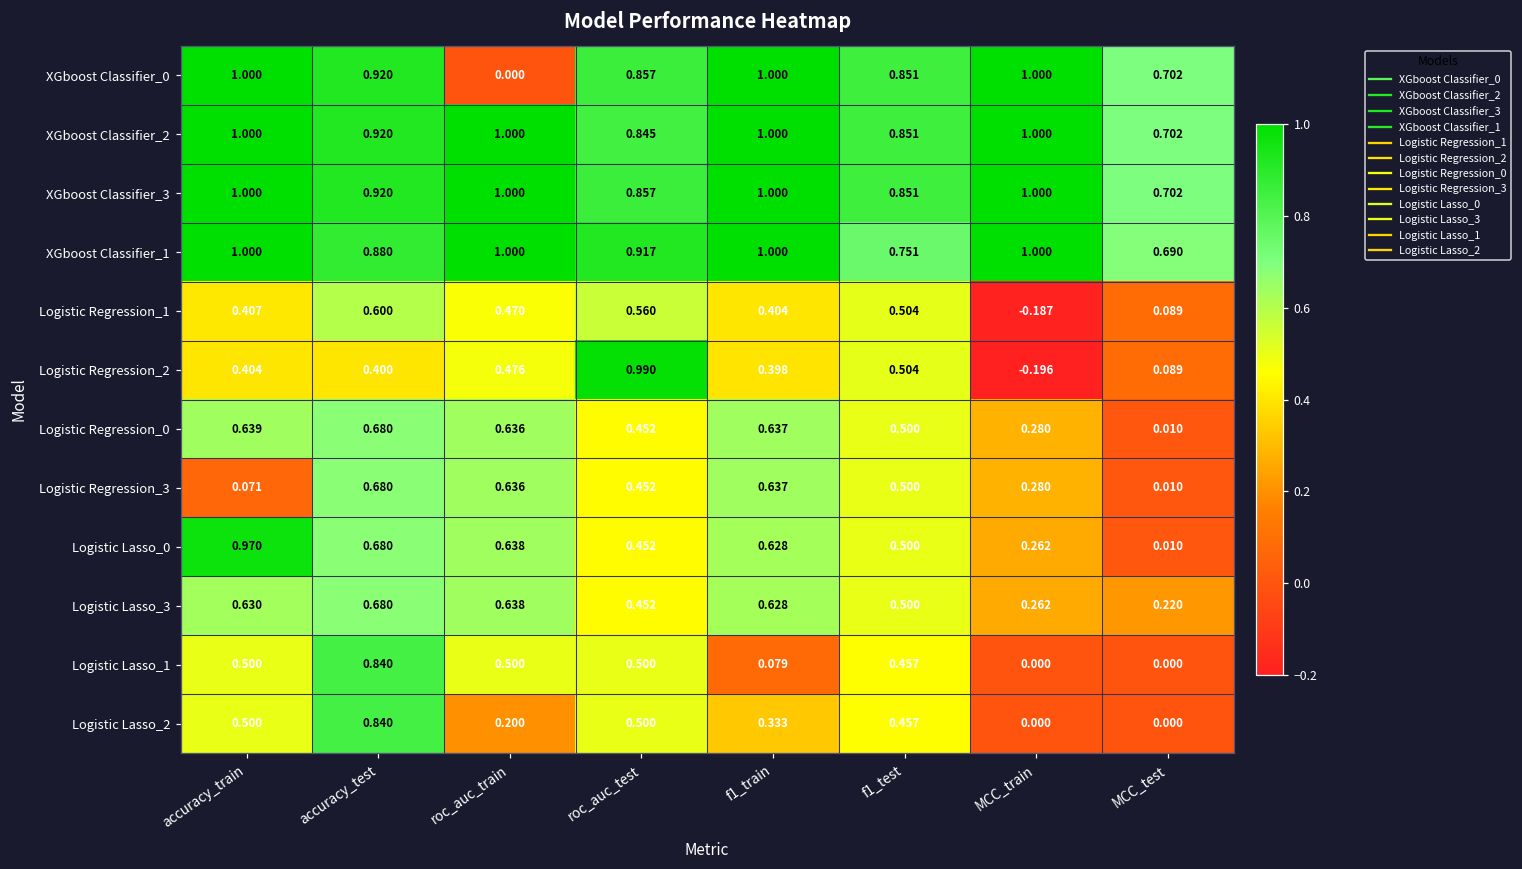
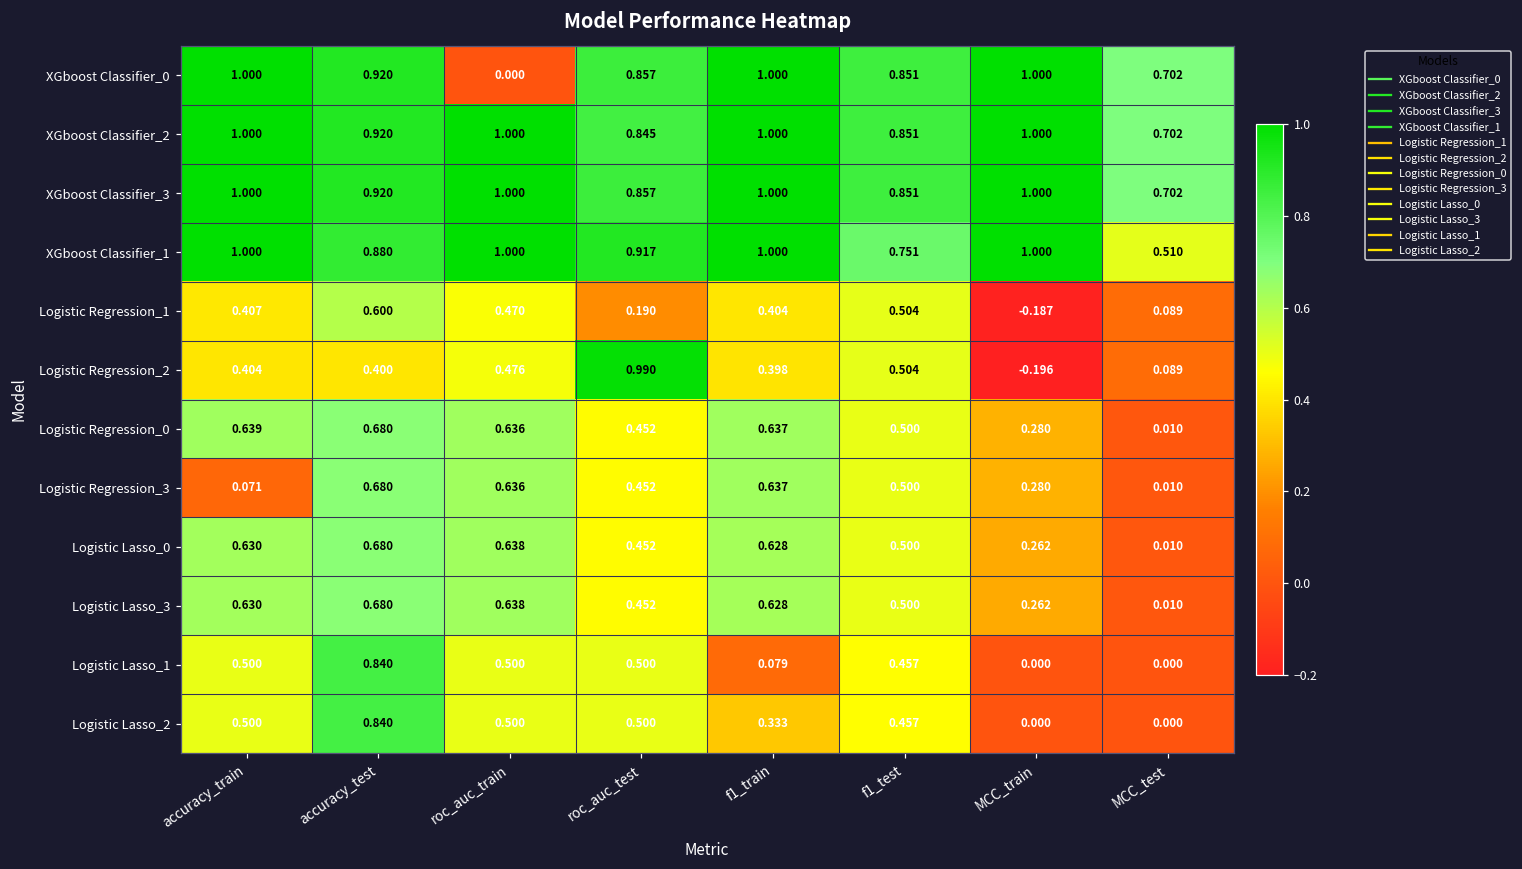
  {
    "XGboost Classifier_0": {
      "accuracy_train": 1.000,
      "accuracy_test": 0.920,
      "roc_auc_train": 0.000,
      "roc_auc_test": 0.857,
      "f1_train": 1.000,
      "f1_test": 0.851,
      "MCC_train": 1.000,
      "MCC_test": 0.702
    },
    "XGboost Classifier_2": {
      "accuracy_train": 1.000,
      "accuracy_test": 0.920,
      "roc_auc_train": 1.000,
      "roc_auc_test": 0.845,
      "f1_train": 1.000,
      "f1_test": 0.851,
      "MCC_train": 1.000,
      "MCC_test": 0.702
    },
    "XGboost Classifier_3": {
      "accuracy_train": 1.000,
      "accuracy_test": 0.920,
      "roc_auc_train": 1.000,
      "roc_auc_test": 0.857,
      "f1_train": 1.000,
      "f1_test": 0.851,
      "MCC_train": 1.000,
      "MCC_test": 0.702
    },
    "XGboost Classifier_1": {
      "accuracy_train": 1.000,
      "accuracy_test": 0.880,
      "roc_auc_train": 1.000,
      "roc_auc_test": 0.917,
      "f1_train": 1.000,
      "f1_test": 0.751,
      "MCC_train": 1.000,
-     "MCC_test": 0.690
+     "MCC_test": 0.510
    },
    "Logistic Regression_1": {
      "accuracy_train": 0.407,
      "accuracy_test": 0.600,
      "roc_auc_train": 0.470,
-     "roc_auc_test": 0.560,
+     "roc_auc_test": 0.190,
      "f1_train": 0.404,
      "f1_test": 0.504,
      "MCC_train": -0.187,
      "MCC_test": 0.089
    },
    "Logistic Regression_2": {
      "accuracy_train": 0.404,
      "accuracy_test": 0.400,
      "roc_auc_train": 0.476,
      "roc_auc_test": 0.990,
      "f1_train": 0.398,
      "f1_test": 0.504,
      "MCC_train": -0.196,
      "MCC_test": 0.089
    },
    "Logistic Regression_0": {
      "accuracy_train": 0.639,
      "accuracy_test": 0.680,
      "roc_auc_train": 0.636,
      "roc_auc_test": 0.452,
      "f1_train": 0.637,
      "f1_test": 0.500,
      "MCC_train": 0.280,
      "MCC_test": 0.010
    },
    "Logistic Regression_3": {
      "accuracy_train": 0.071,
      "accuracy_test": 0.680,
      "roc_auc_train": 0.636,
      "roc_auc_test": 0.452,
      "f1_train": 0.637,
      "f1_test": 0.500,
      "MCC_train": 0.280,
      "MCC_test": 0.010
    },
    "Logistic Lasso_0": {
-     "accuracy_train": 0.970,
+     "accuracy_train": 0.630,
      "accuracy_test": 0.680,
      "roc_auc_train": 0.638,
      "roc_auc_test": 0.452,
      "f1_train": 0.628,
      "f1_test": 0.500,
      "MCC_train": 0.262,
      "MCC_test": 0.010
    },
    "Logistic Lasso_3": {
      "accuracy_train": 0.630,
      "accuracy_test": 0.680,
      "roc_auc_train": 0.638,
      "roc_auc_test": 0.452,
      "f1_train": 0.628,
      "f1_test": 0.500,
      "MCC_train": 0.262,
-     "MCC_test": 0.220
+     "MCC_test": 0.010
    },
    "Logistic Lasso_1": {
      "accuracy_train": 0.500,
      "accuracy_test": 0.840,
      "roc_auc_train": 0.500,
      "roc_auc_test": 0.500,
      "f1_train": 0.079,
      "f1_test": 0.457,
      "MCC_train": 0.000,
      "MCC_test": 0.000
    },
    "Logistic Lasso_2": {
      "accuracy_train": 0.500,
      "accuracy_test": 0.840,
-     "roc_auc_train": 0.200,
+     "roc_auc_train": 0.500,
      "roc_auc_test": 0.500,
      "f1_train": 0.333,
      "f1_test": 0.457,
      "MCC_train": 0.000,
      "MCC_test": 0.000
    }
  }
